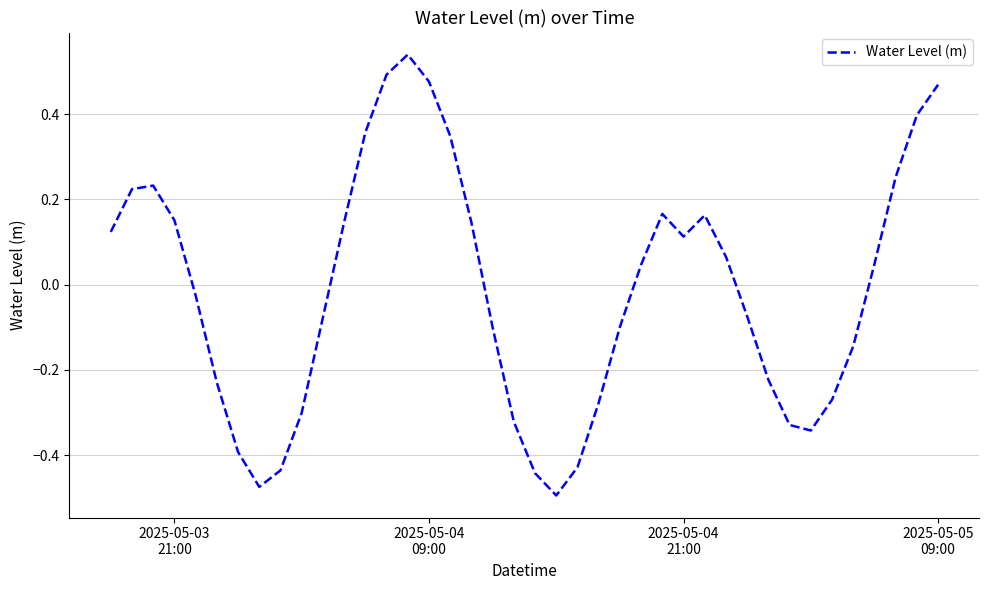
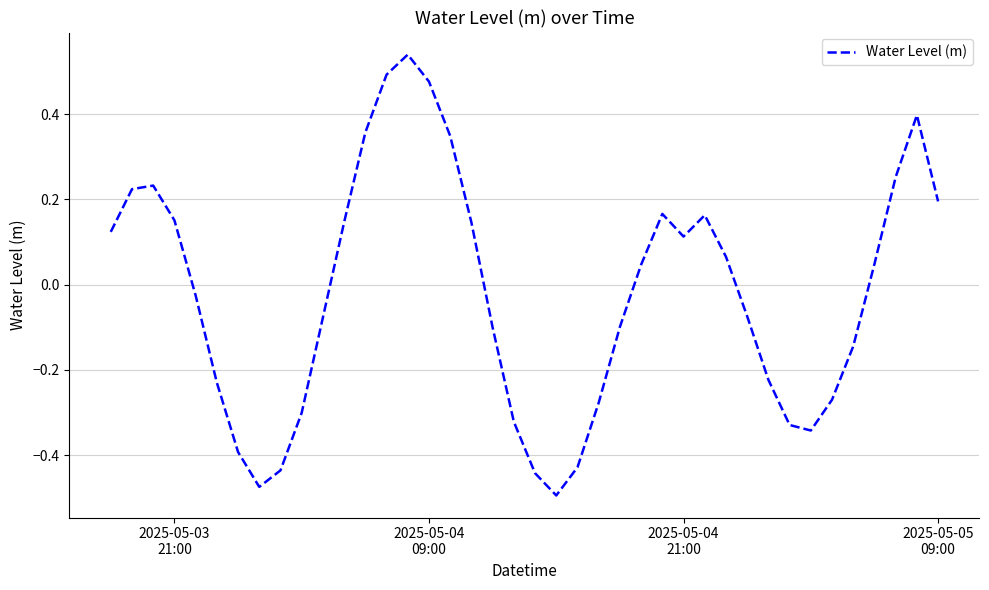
  {
    "2025-05-03 21:00": 0.15,
    "2025-05-04 09:00": 0.48,
    "2025-05-04 21:00": 0.11,
-   "2025-05-05 09:00": 0.47
+   "2025-05-05 09:00": 0.20
  }
